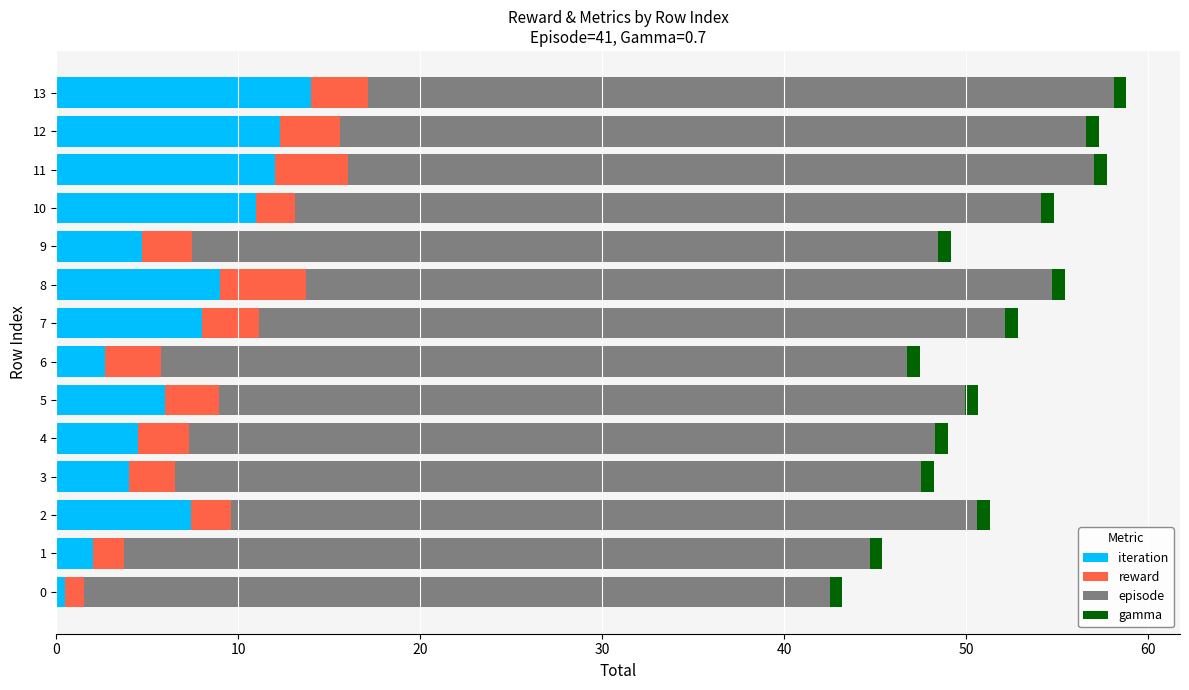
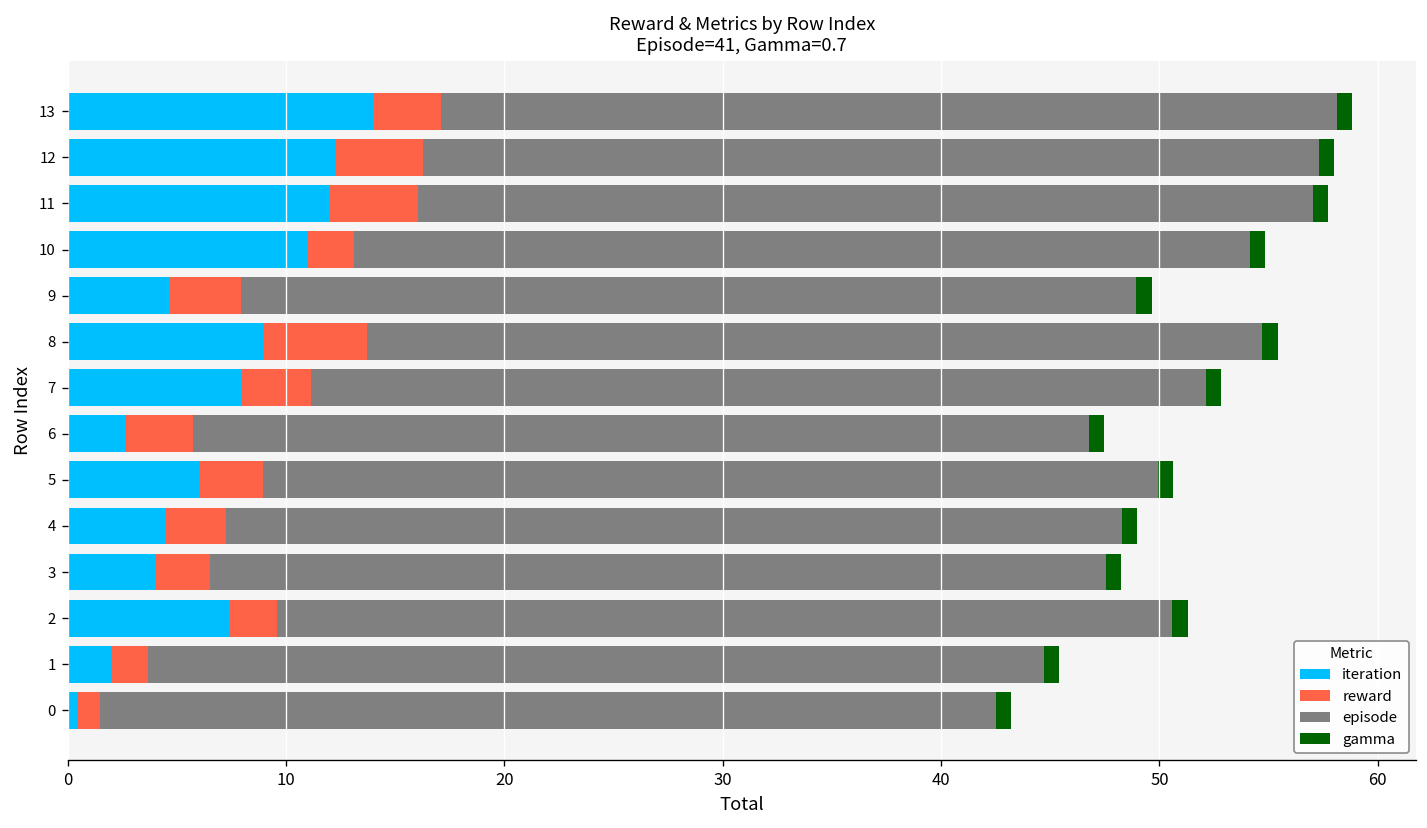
  {
    "iteration": {
      "13": 14.0,
      "12": 12.3,
      "11": 12.0,
      "10": 11.0,
      "9": 4.7,
      "8": 9.0,
      "7": 8.0,
      "6": 2.7,
      "5": 6.0,
      "4": 4.5,
      "3": 4.0,
      "2": 7.4,
      "1": 2.0,
      "0": 0.5
    },
    "reward": {
      "13": 3.1,
-     "12": 3.3,
+     "12": 4.0,
      "11": 4.0,
      "10": 2.1,
-     "9": 2.8,
+     "9": 3.2,
      "8": 4.7,
      "7": 3.1,
      "6": 3.1,
      "5": 2.9,
      "4": 2.8,
      "3": 2.5,
      "2": 2.2,
      "1": 1.7,
      "0": 1.0
    },
    "episode": {
      "13": 41.0,
      "12": 41.0,
      "11": 41.0,
      "10": 41.0,
      "9": 41.0,
      "8": 41.0,
      "7": 41.0,
      "6": 41.0,
      "5": 41.0,
      "4": 41.0,
      "3": 41.0,
      "2": 41.0,
      "1": 41.0,
      "0": 41.0
    },
    "gamma": {
      "13": 0.7,
      "12": 0.7,
      "11": 0.7,
      "10": 0.7,
      "9": 0.7,
      "8": 0.7,
      "7": 0.7,
      "6": 0.7,
      "5": 0.7,
      "4": 0.7,
      "3": 0.7,
      "2": 0.7,
      "1": 0.7,
      "0": 0.7
    }
  }
